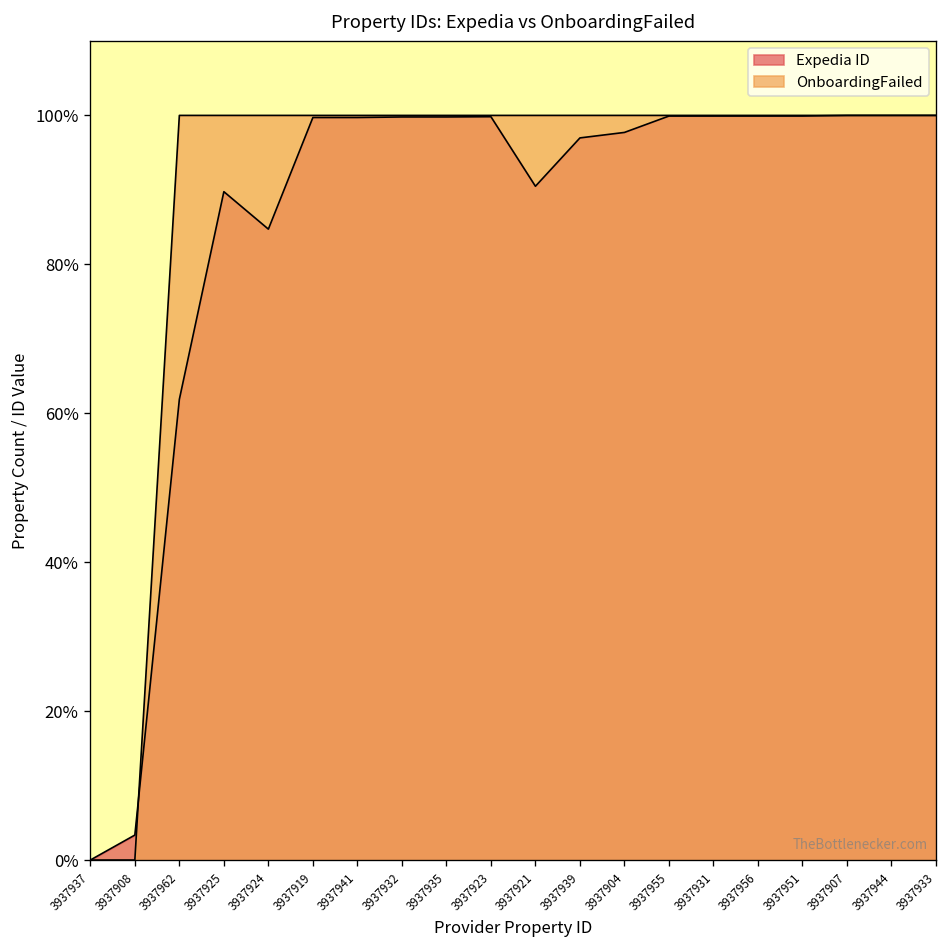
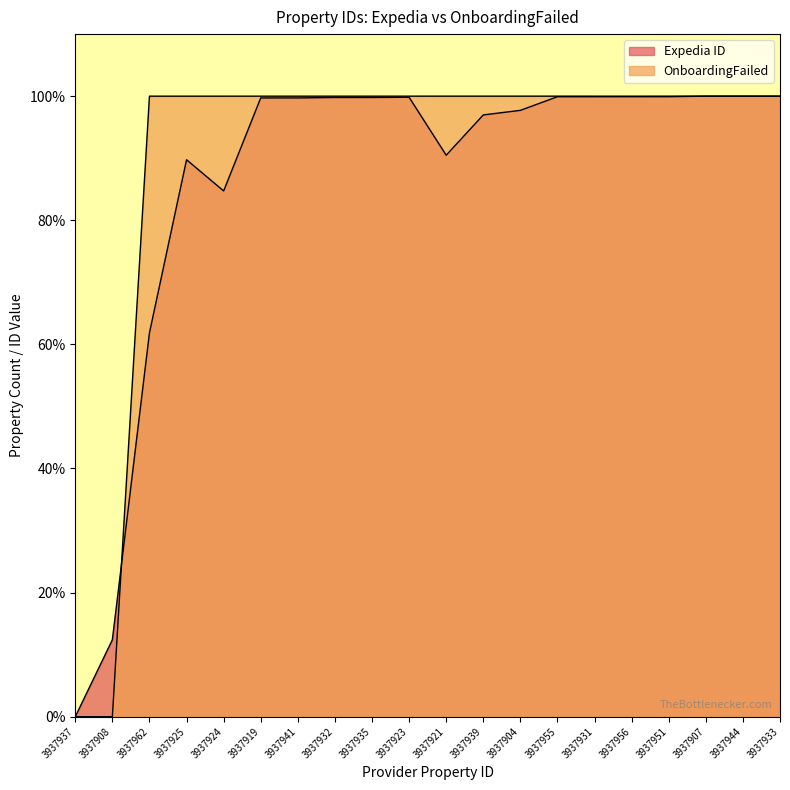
  {
    "Expedia ID": {
-     "3937908": "3%",
+     "3937908": "12%",
      "3937962": "62%",
      "3937925": "90%",
      "3937924": "85%",
      "3937921": "90%",
      "3937939": "97%",
      "3937904": "98%"
    },
    "OnboardingFailed": {
      "3937908": "0%",
      "3937962": "100%",
      "3937925": "100%",
      "3937924": "100%",
      "3937921": "100%",
      "3937939": "100%",
      "3937904": "100%"
    }
  }
